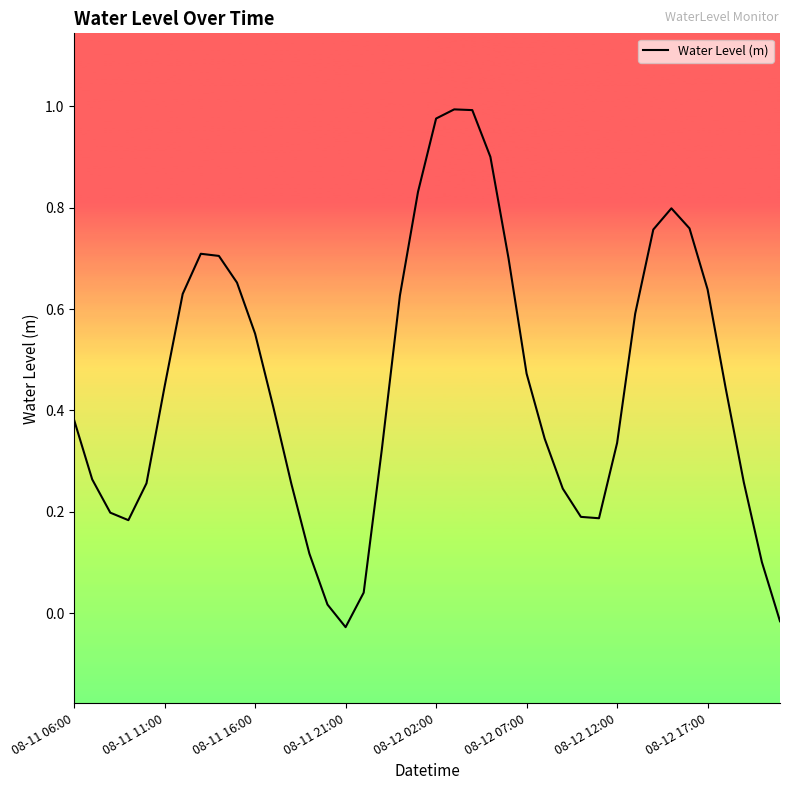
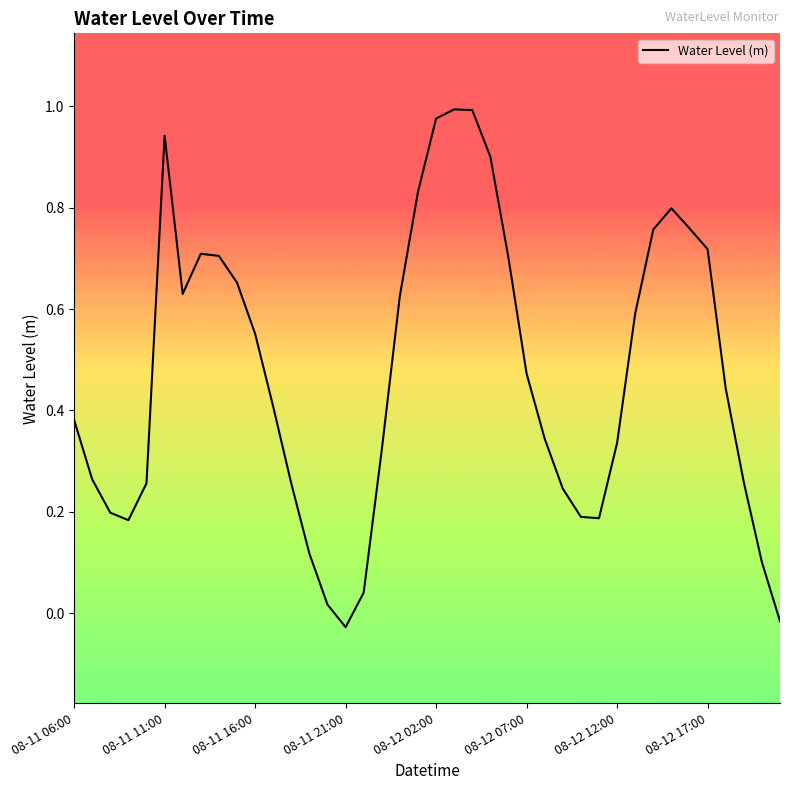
  {
    "08-11 06:00": 0.38,
-   "08-11 11:00": 0.45,
+   "08-11 11:00": 0.94,
    "08-11 16:00": 0.55,
    "08-11 21:00": -0.03,
    "08-12 02:00": 0.98,
    "08-12 07:00": 0.47,
    "08-12 12:00": 0.34,
-   "08-12 17:00": 0.64
+   "08-12 17:00": 0.72
  }
